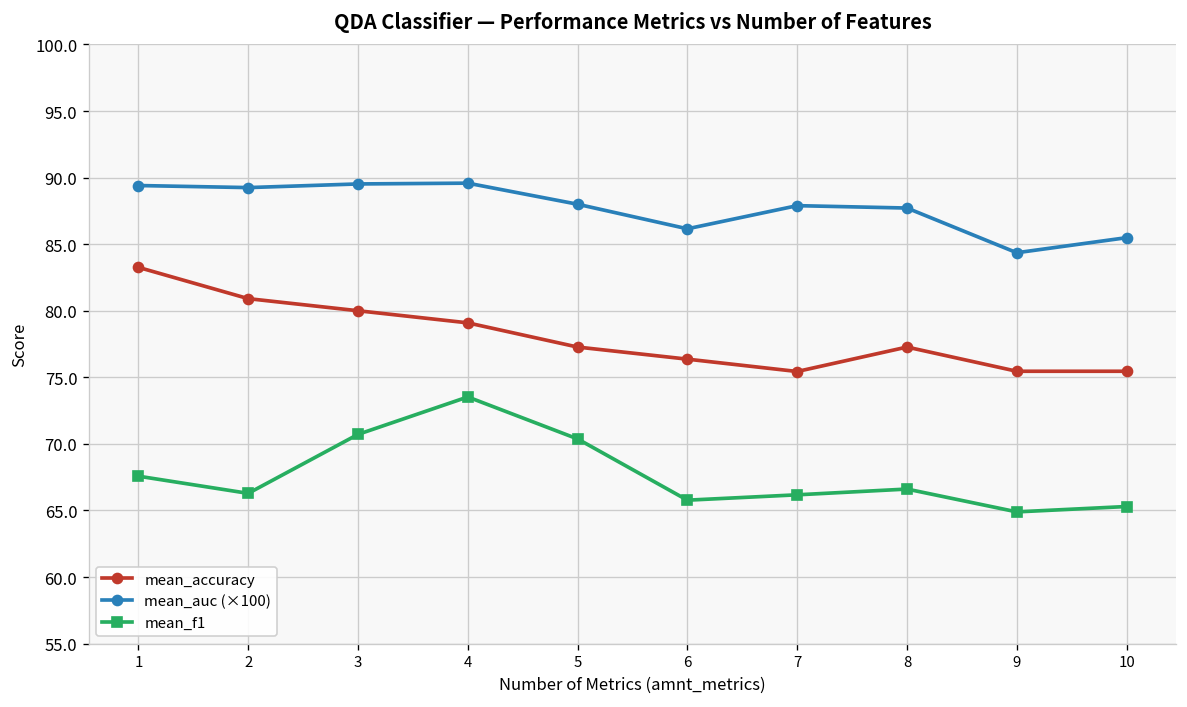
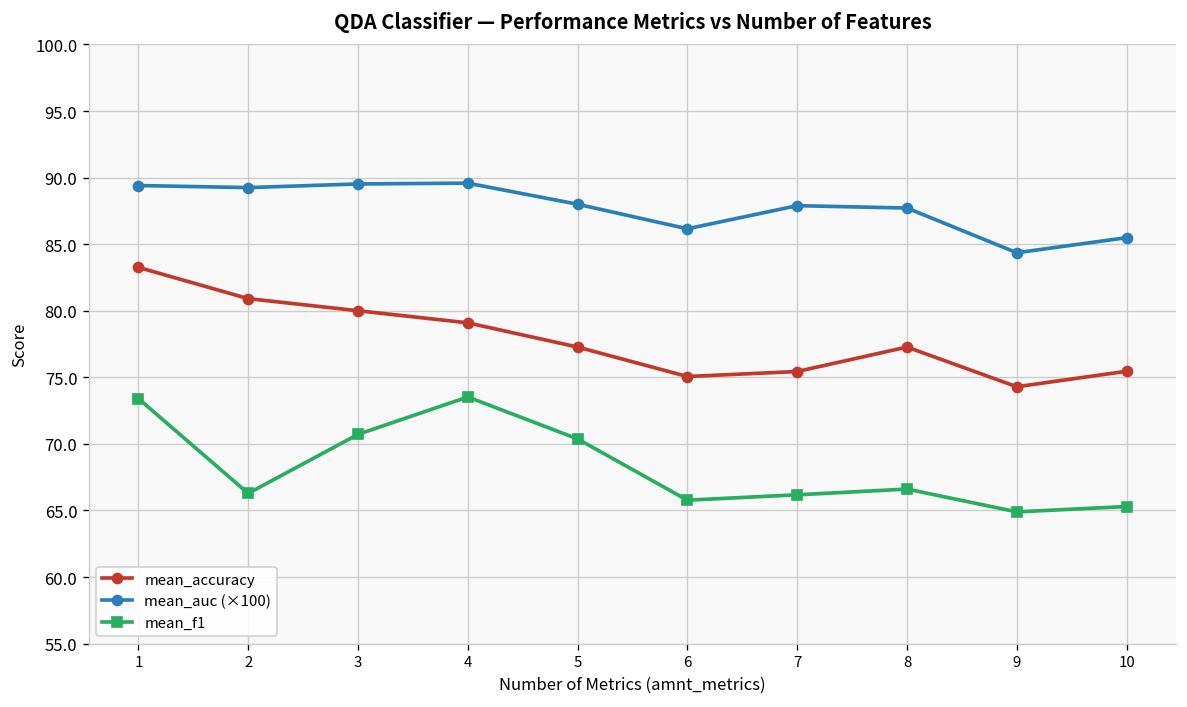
  {
    "mean_accuracy": {
      "1": 83.3,
      "2": 80.9,
      "3": 80.0,
      "4": 79.1,
      "5": 77.3,
-     "6": 76.4,
+     "6": 75.1,
      "7": 75.4,
      "8": 77.3,
-     "9": 75.5,
+     "9": 74.3,
      "10": 75.5
    },
    "mean_auc (×100)": {
      "1": 89.4,
      "2": 89.2,
      "3": 89.5,
      "4": 89.6,
      "5": 88.0,
      "6": 86.2,
      "7": 87.9,
      "8": 87.7,
      "9": 84.4,
      "10": 85.5
    },
    "mean_f1": {
-     "1": 67.6,
+     "1": 73.4,
      "2": 66.3,
      "3": 70.7,
      "4": 73.5,
      "5": 70.4,
      "6": 65.8,
      "7": 66.2,
      "8": 66.6,
      "9": 64.9,
      "10": 65.3
    }
  }
